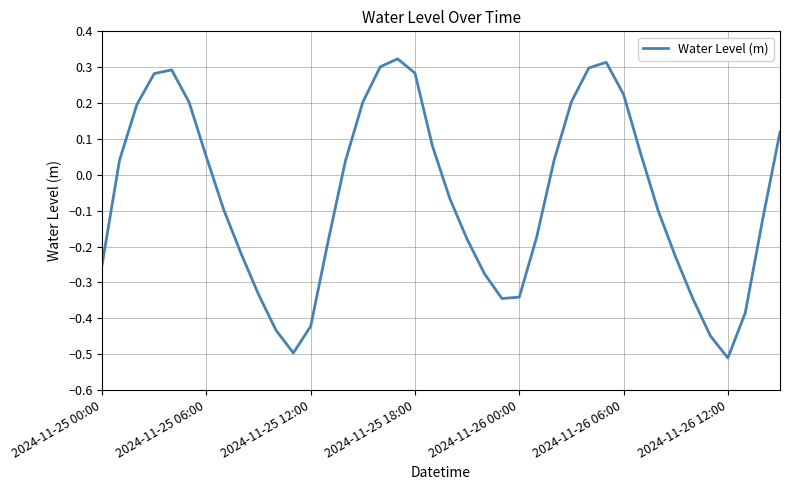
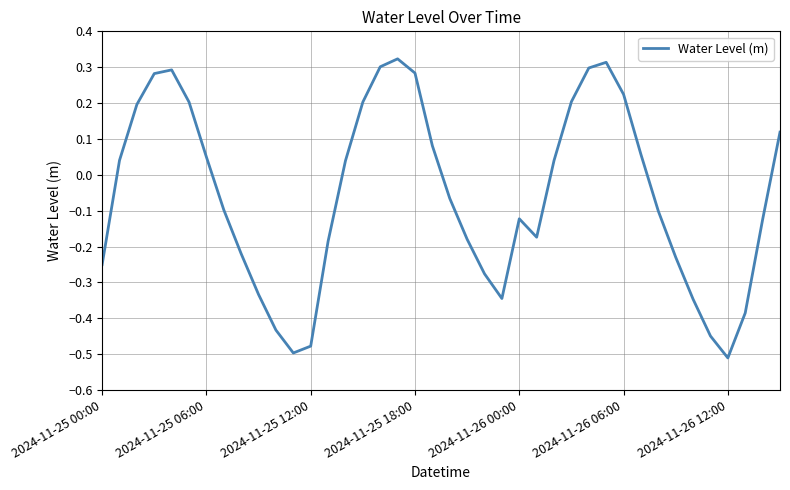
  {
    "2024-11-25 00:00": -0.25,
    "2024-11-25 06:00": 0.05,
-   "2024-11-25 12:00": -0.42,
+   "2024-11-25 12:00": -0.48,
    "2024-11-25 18:00": 0.28,
-   "2024-11-26 00:00": -0.34,
+   "2024-11-26 00:00": -0.12,
    "2024-11-26 06:00": 0.22,
    "2024-11-26 12:00": -0.51
  }
